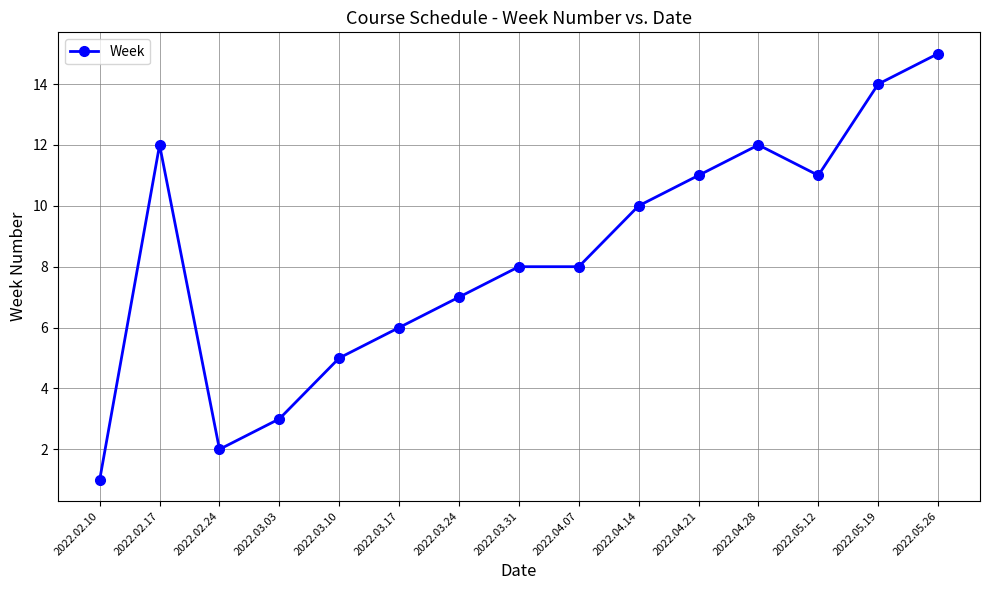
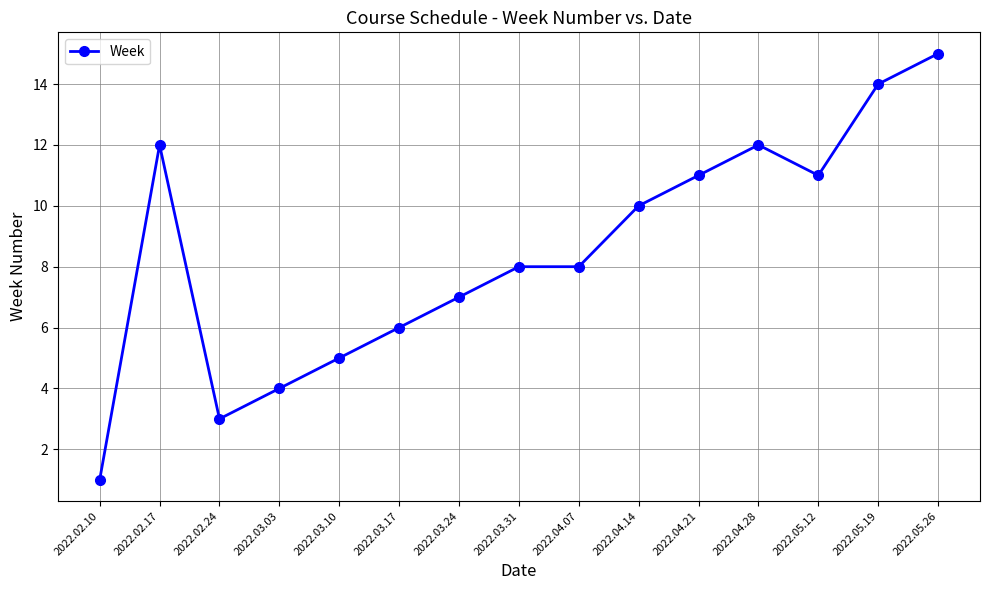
  {
    "2022.02.10": 1,
    "2022.02.17": 12,
-   "2022.02.24": 2,
-   "2022.03.03": 3,
+   "2022.02.24": 3,
+   "2022.03.03": 4,
    "2022.03.10": 5,
    "2022.03.17": 6,
    "2022.03.24": 7,
    "2022.03.31": 8,
    "2022.04.07": 8,
    "2022.04.14": 10,
    "2022.04.21": 11,
    "2022.04.28": 12,
    "2022.05.12": 11,
    "2022.05.19": 14,
    "2022.05.26": 15
  }
